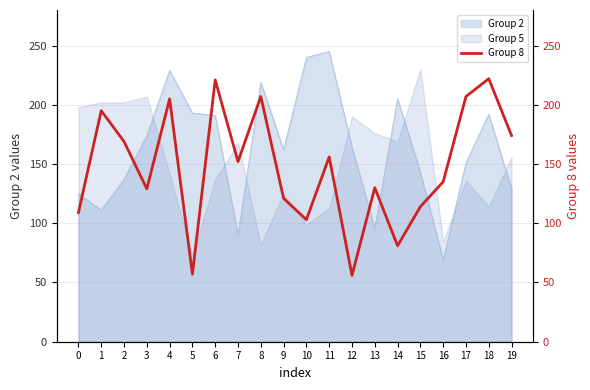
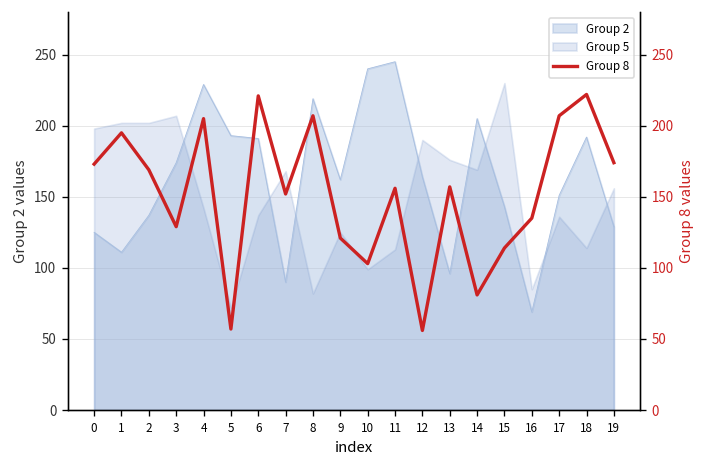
  {
    "Group 8": {
-     "0": 109,
+     "0": 173,
      "1": 195,
      "2": 169,
      "3": 129,
      "4": 205,
      "5": 57,
      "6": 221,
      "7": 152,
      "8": 207,
      "9": 121,
      "10": 103,
      "11": 156,
      "12": 56,
-     "13": 130,
+     "13": 157,
      "14": 81,
      "15": 114,
      "16": 135,
      "17": 207,
      "18": 222,
      "19": 174
    }
  }
